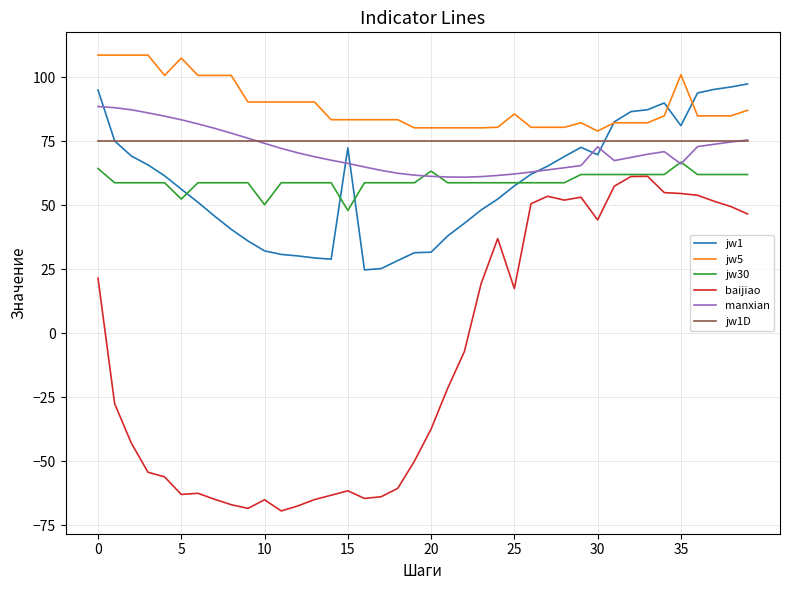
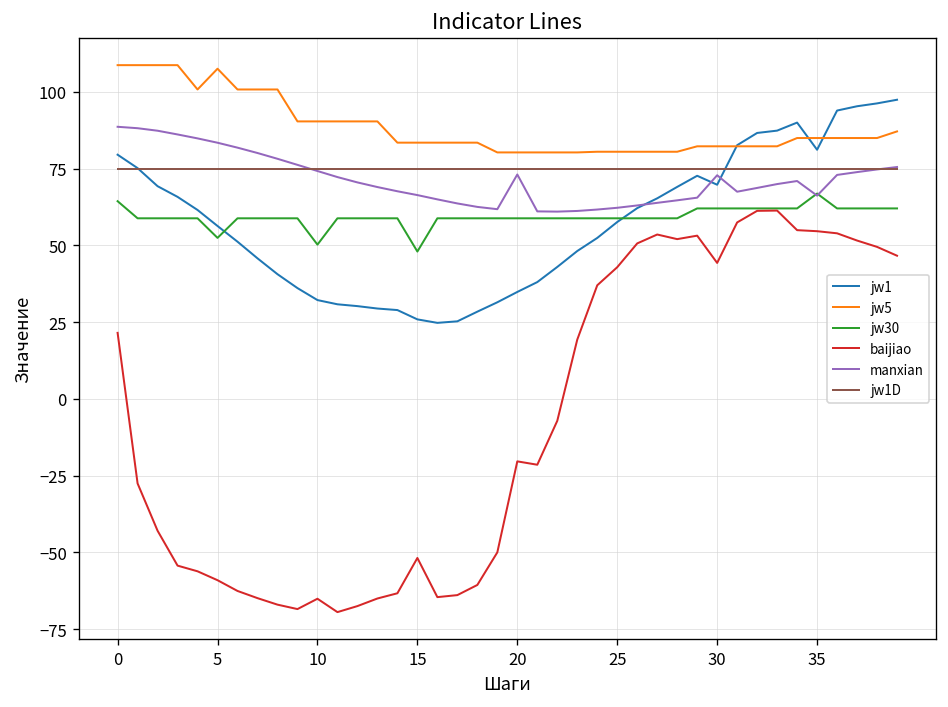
  {
    "jw1": {
-     "0": 95,
+     "0": 79,
      "5": 56,
      "10": 32,
-     "15": 72,
-     "20": 32,
+     "15": 26,
+     "20": 35,
      "25": 58,
      "30": 70,
      "35": 81
    },
    "jw5": {
      "0": 109,
      "5": 107,
      "10": 90,
      "15": 83,
      "20": 80,
-     "25": 86,
-     "30": 79,
-     "35": 101
+     "25": 80,
+     "30": 82,
+     "35": 85
    },
    "jw30": {
      "0": 64,
      "5": 52,
      "10": 50,
      "15": 48,
-     "20": 63,
+     "20": 59,
      "25": 59,
      "30": 62
    },
    "baijiao": {
      "0": 22,
-     "5": -63,
+     "5": -59,
      "10": -65,
-     "15": -62,
-     "20": -37,
-     "25": 17,
+     "15": -52,
+     "20": -20,
+     "25": 43,
      "30": 44,
      "35": 55
    },
    "manxian": {
      "0": 89,
      "5": 83,
      "15": 66,
-     "20": 61,
+     "20": 73,
      "25": 62,
      "30": 73
    },
    "jw1D": {
      "0": 75,
      "5": 75,
      "15": 75,
      "20": 75,
      "25": 75,
      "30": 75,
      "35": 75
    }
  }
